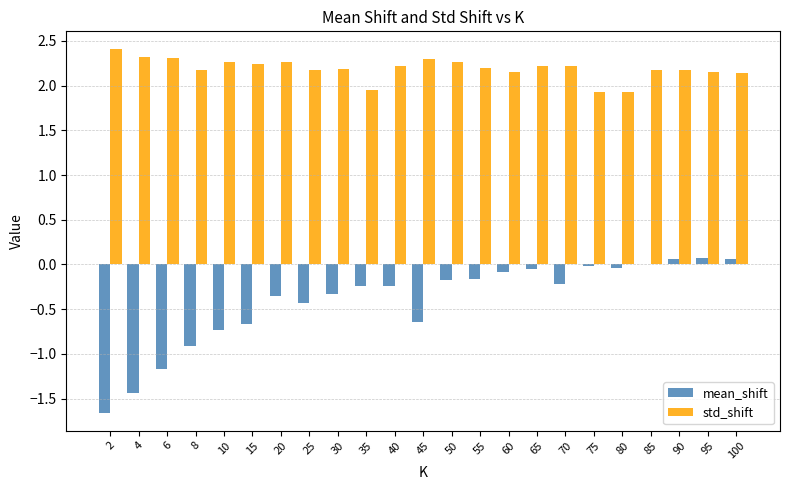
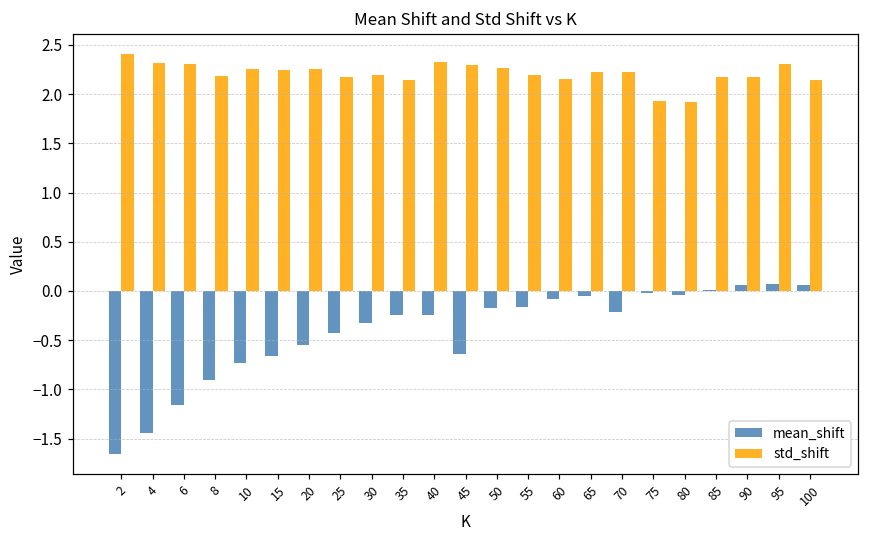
  {
    "mean_shift": {
      "2": -1.7,
      "4": -1.4,
      "6": -1.2,
      "8": -0.9,
      "10": -0.7,
      "15": -0.7,
-     "20": -0.4,
+     "20": -0.5,
      "25": -0.4,
      "30": -0.3,
      "35": -0.2,
      "40": -0.2,
      "45": -0.6,
      "50": -0.2,
      "55": -0.2,
      "60": -0.1,
      "65": 0.0,
      "70": -0.2,
      "80": 0.0,
      "90": 0.1,
      "95": 0.1,
      "100": 0.1
    },
    "std_shift": {
      "2": 2.4,
      "4": 2.3,
      "6": 2.3,
      "8": 2.2,
      "10": 2.3,
      "15": 2.2,
      "20": 2.3,
      "25": 2.2,
      "30": 2.2,
-     "35": 1.9,
-     "40": 2.2,
+     "35": 2.1,
+     "40": 2.3,
      "45": 2.3,
      "50": 2.3,
      "55": 2.2,
      "60": 2.2,
      "65": 2.2,
      "70": 2.2,
      "75": 1.9,
      "80": 1.9,
      "85": 2.2,
      "90": 2.2,
-     "95": 2.1,
+     "95": 2.3,
      "100": 2.1
    }
  }
